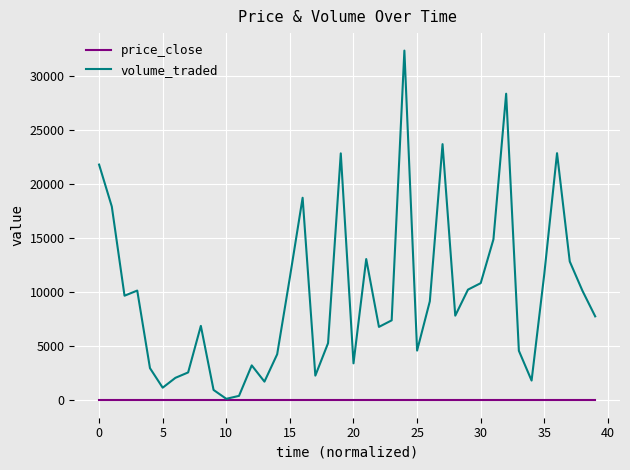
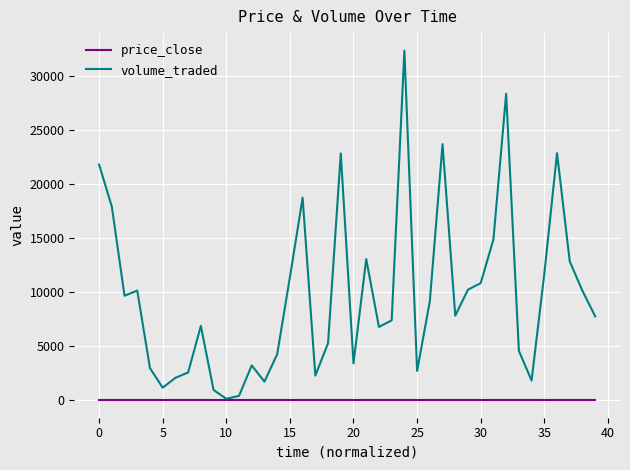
  {
    "price_close": {
      "0": 0,
      "5": 0,
      "15": 0,
      "20": 0,
      "25": 0,
      "30": 0,
      "35": 0
    },
    "volume_traded": {
      "0": 21800,
      "5": 1200,
      "15": 11400,
      "20": 3400,
-     "25": 4600,
+     "25": 2700,
      "30": 10800,
      "35": 11700
    }
  }
